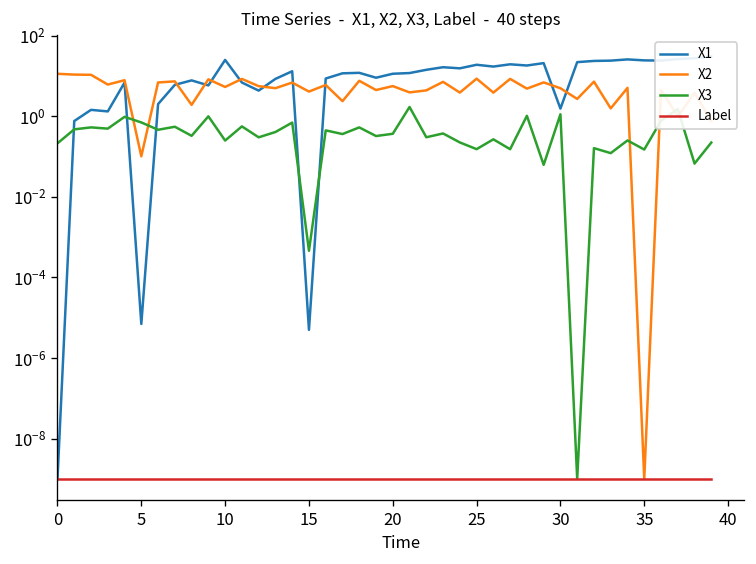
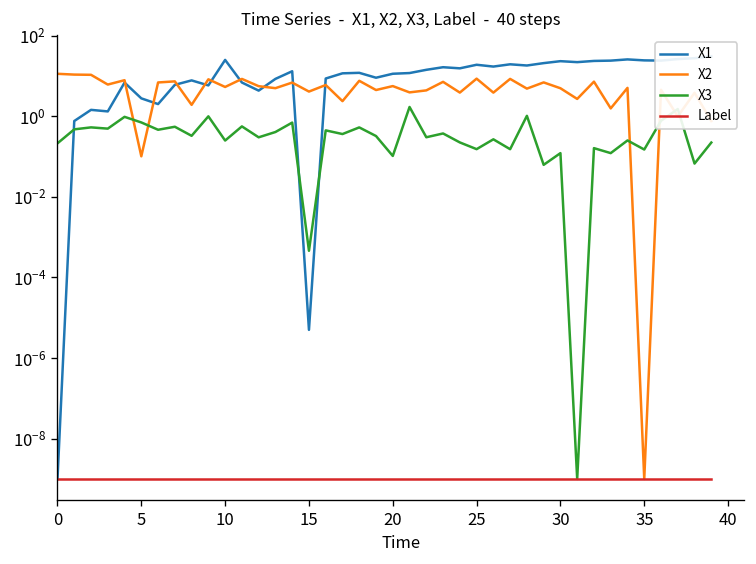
  {
    "X1": {
-     "5": 0.000007,
+     "5": 3,
      "10": 20,
      "15": 0.000005,
      "20": 11,
      "25": 20,
-     "30": 2,
+     "30": 20,
      "35": 20
    },
    "X2": {
      "0": 11,
      "5": 0.10,
      "10": 5,
      "15": 4,
      "20": 6,
      "25": 9,
      "30": 5
    },
    "X3": {
      "0": 0.2,
      "5": 0.7,
      "10": 0.2,
      "15": 0.0005,
-     "20": 0.4,
+     "20": 0.10,
      "25": 0.2,
-     "30": 1.1,
+     "30": 0.12,
      "35": 0.1
    },
    "Label": {
      "5": 0.0000000010,
      "10": 0.0000000010,
      "15": 0.0000000010,
      "20": 0.0000000010,
      "25": 0.0000000010,
      "30": 0.0000000010
    }
  }
